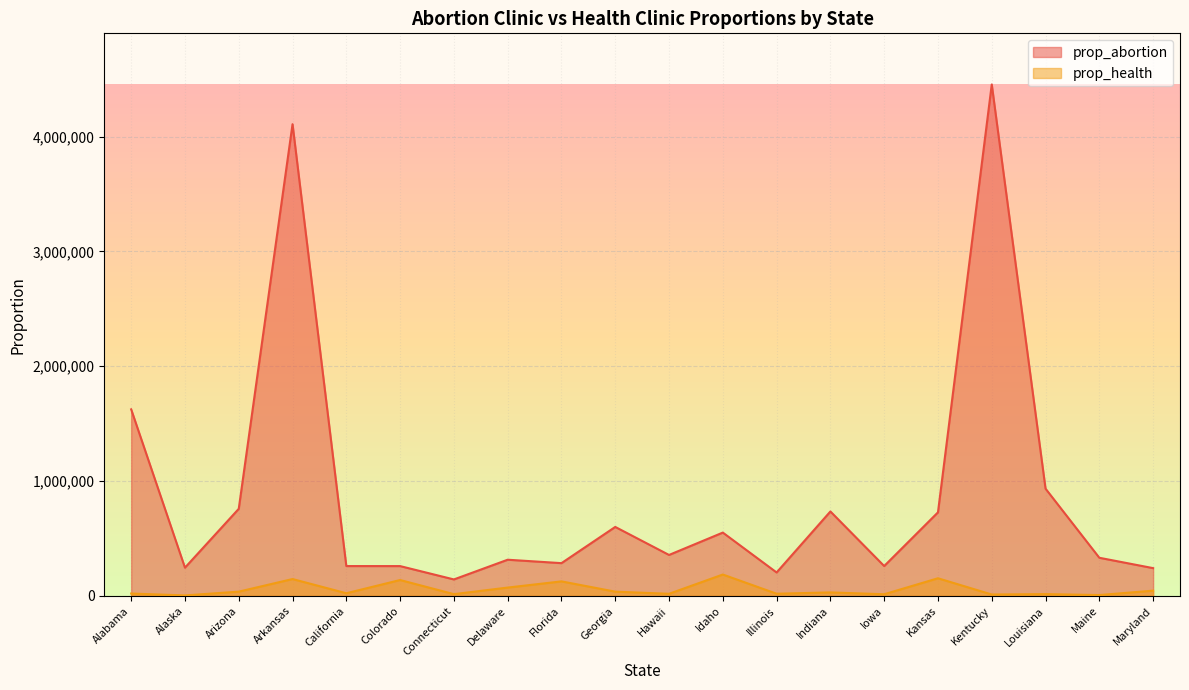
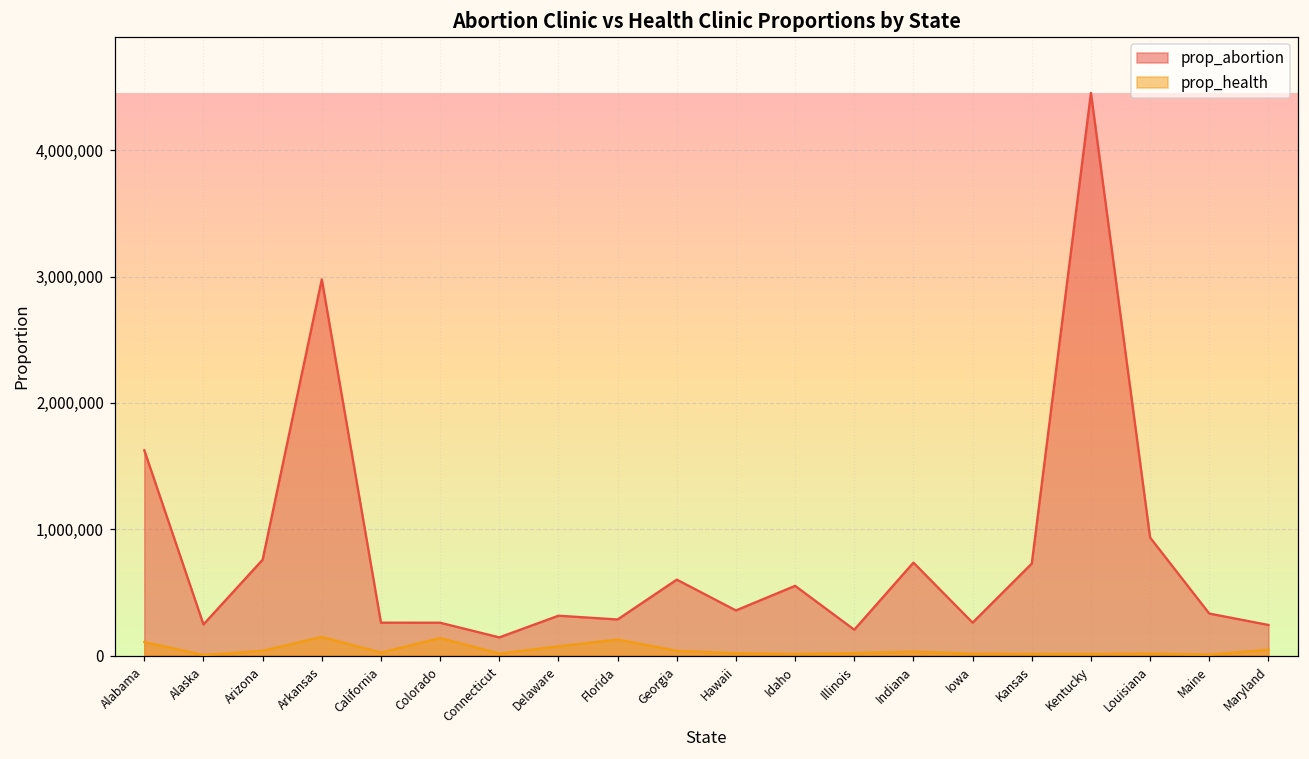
  {
    "prop_abortion": {
      "Alabama": "1,620,000",
      "Alaska": "250,000",
      "Arizona": "760,000",
-     "Arkansas": "4,110,000",
+     "Arkansas": "2,980,000",
      "California": "260,000",
      "Colorado": "260,000",
      "Connecticut": "140,000",
      "Delaware": "320,000",
      "Florida": "290,000",
      "Georgia": "600,000",
      "Hawaii": "360,000",
      "Idaho": "550,000",
      "Illinois": "200,000",
      "Indiana": "740,000",
      "Iowa": "260,000",
      "Kansas": "730,000",
      "Kentucky": "4,450,000",
      "Louisiana": "930,000",
      "Maine": "330,000",
      "Maryland": "240,000"
    },
    "prop_health": {
-     "Alabama": "20,000",
+     "Alabama": "110,000",
      "Alaska": "0",
      "Arizona": "40,000",
      "Arkansas": "150,000",
      "California": "20,000",
      "Colorado": "140,000",
      "Connecticut": "20,000",
      "Delaware": "70,000",
      "Florida": "130,000",
      "Georgia": "40,000",
      "Hawaii": "20,000",
-     "Idaho": "190,000",
+     "Idaho": "10,000",
      "Illinois": "20,000",
      "Indiana": "30,000",
      "Iowa": "10,000",
-     "Kansas": "150,000",
+     "Kansas": "10,000",
      "Kentucky": "10,000",
      "Louisiana": "20,000",
      "Maine": "10,000",
      "Maryland": "50,000"
    }
  }
